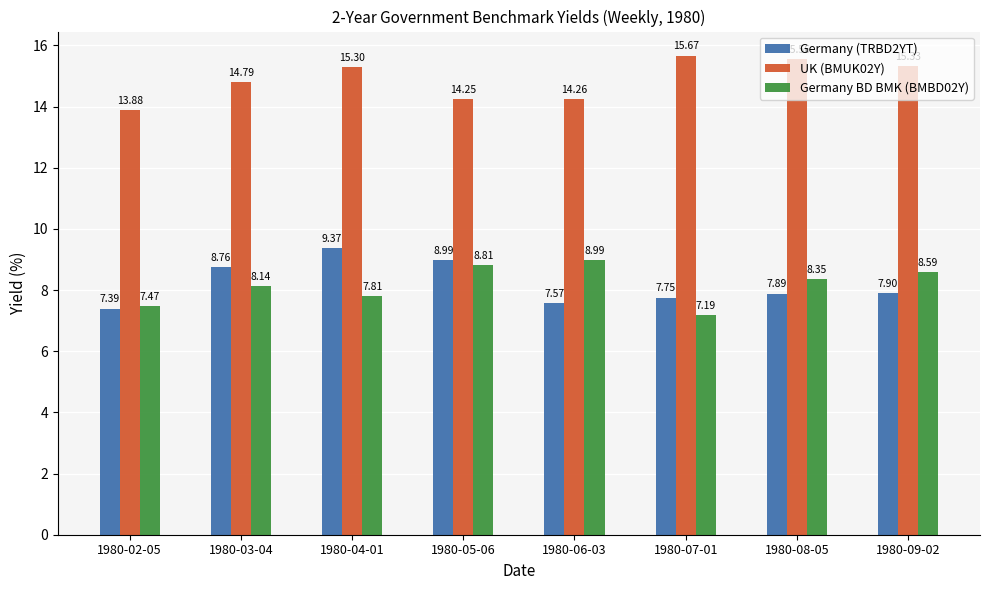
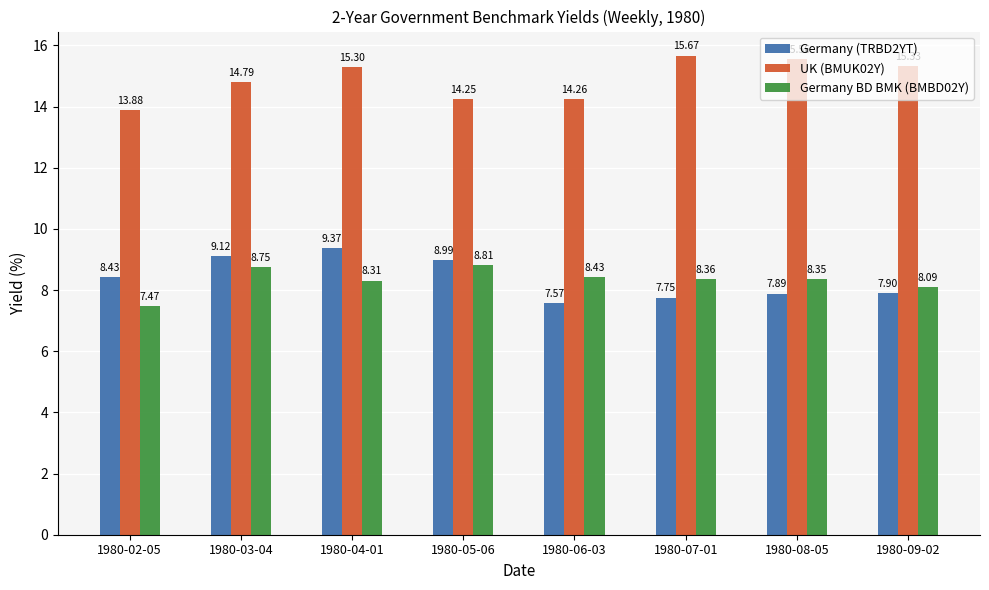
  {
    "Germany (TRBD2YT)": {
-     "1980-02-05": 7.39,
-     "1980-03-04": 8.76,
+     "1980-02-05": 8.43,
+     "1980-03-04": 9.12,
      "1980-04-01": 9.37,
      "1980-05-06": 8.99,
      "1980-06-03": 7.57,
      "1980-07-01": 7.75,
      "1980-08-05": 7.89,
      "1980-09-02": 7.90
    },
    "UK (BMUK02Y)": {
      "1980-02-05": 13.88,
      "1980-03-04": 14.79,
      "1980-04-01": 15.30,
      "1980-05-06": 14.25,
      "1980-06-03": 14.26,
      "1980-07-01": 15.67
    },
    "Germany BD BMK (BMBD02Y)": {
      "1980-02-05": 7.47,
-     "1980-03-04": 8.14,
-     "1980-04-01": 7.81,
+     "1980-03-04": 8.75,
+     "1980-04-01": 8.31,
      "1980-05-06": 8.81,
-     "1980-06-03": 8.99,
-     "1980-07-01": 7.19,
+     "1980-06-03": 8.43,
+     "1980-07-01": 8.36,
      "1980-08-05": 8.35,
-     "1980-09-02": 8.59
+     "1980-09-02": 8.09
    }
  }
